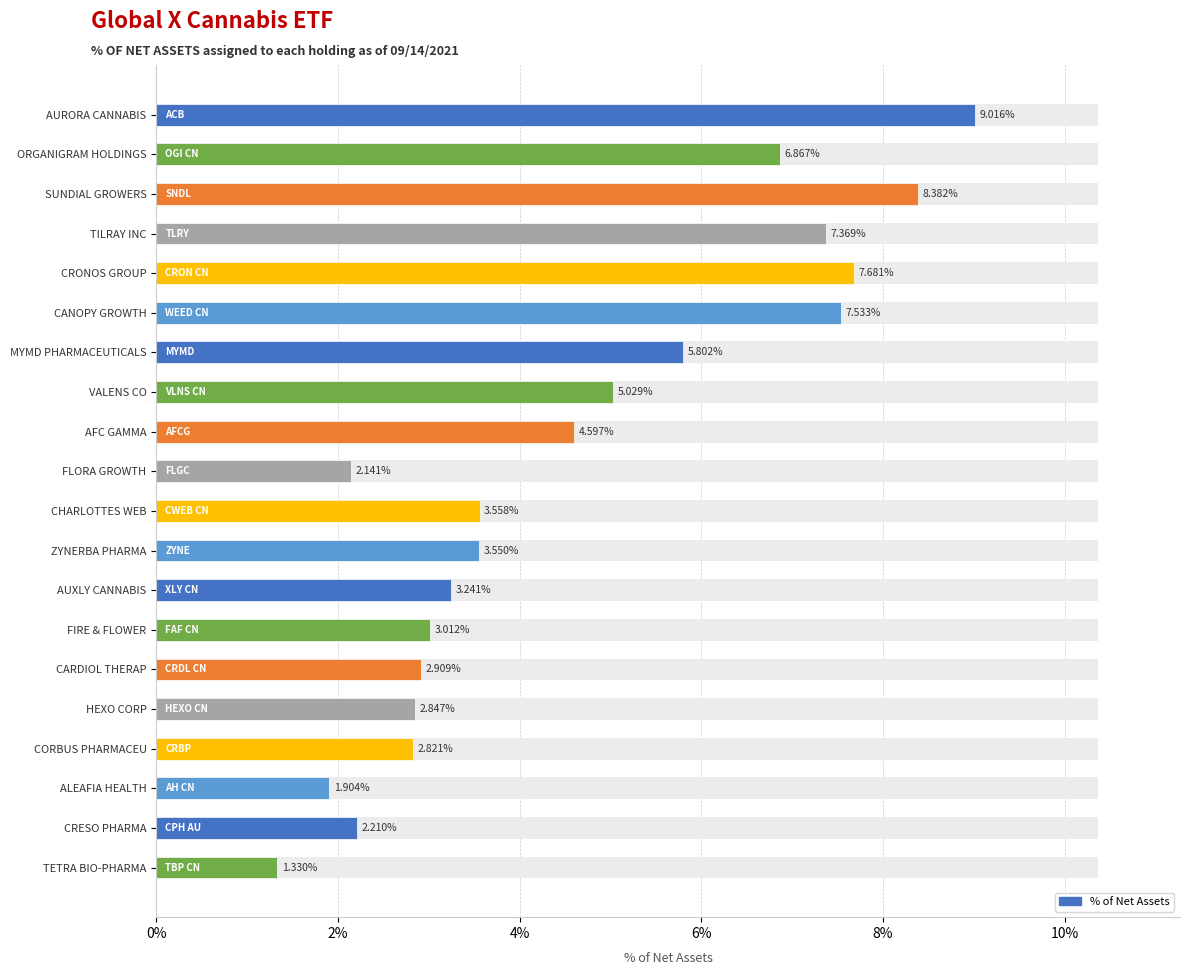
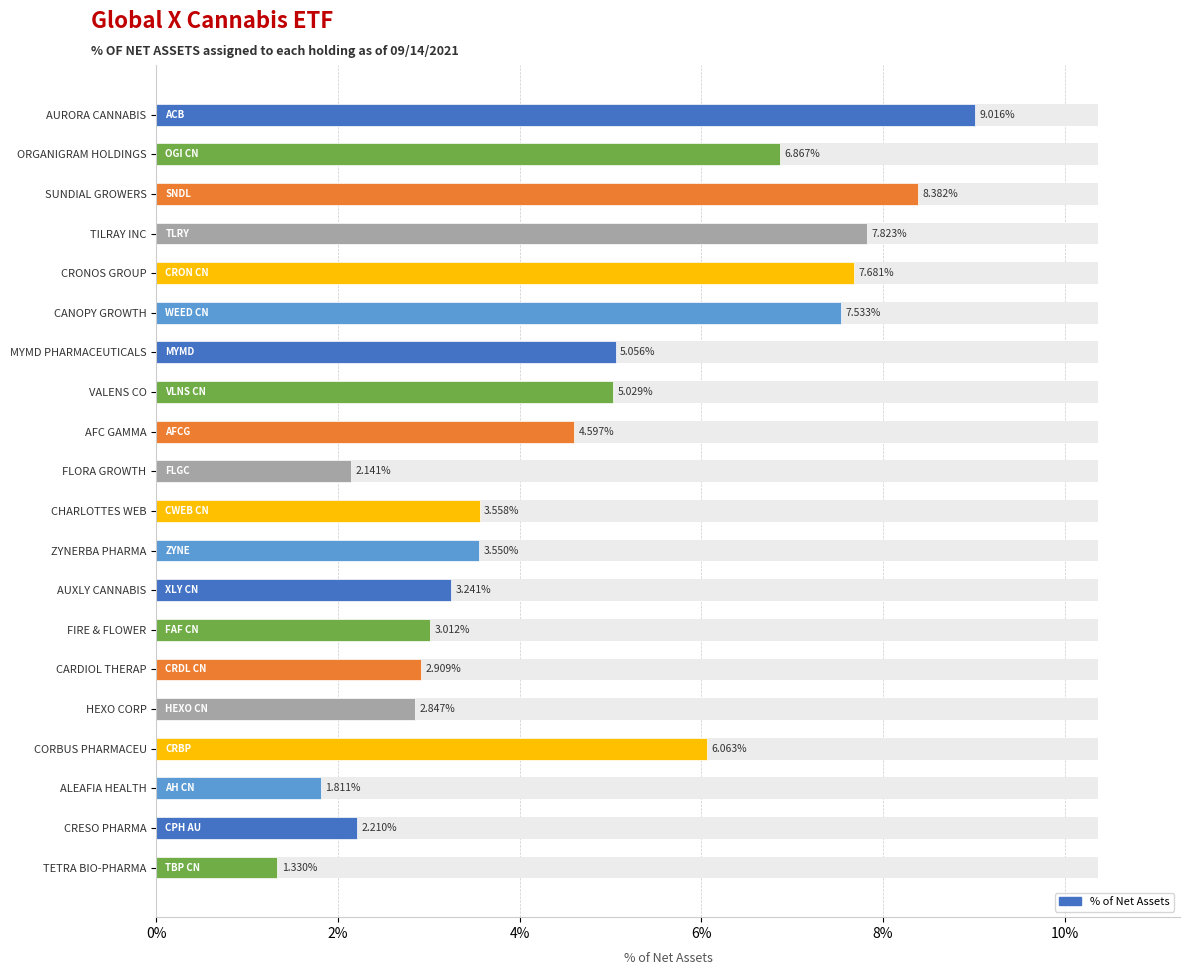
  {
    "% of Net Assets": {
-     "TILRAY INC": "7.369%",
-     "MYMD PHARMACEUTICALS": "5.802%",
-     "CORBUS PHARMACEU": "2.821%",
-     "ALEAFIA HEALTH": "1.904%"
+     "TILRAY INC": "7.823%",
+     "MYMD PHARMACEUTICALS": "5.056%",
+     "CORBUS PHARMACEU": "6.063%",
+     "ALEAFIA HEALTH": "1.811%"
    }
  }
